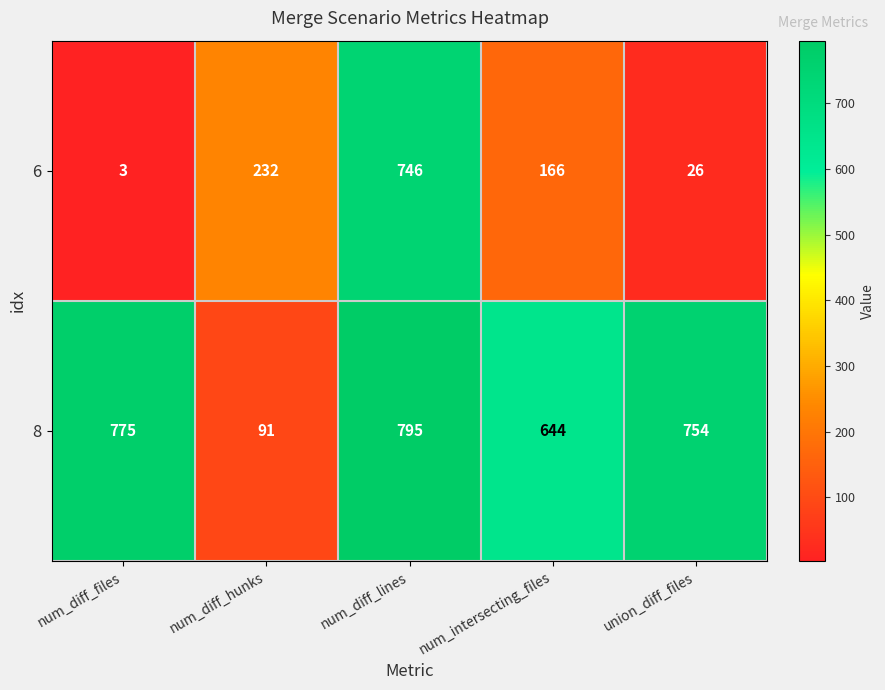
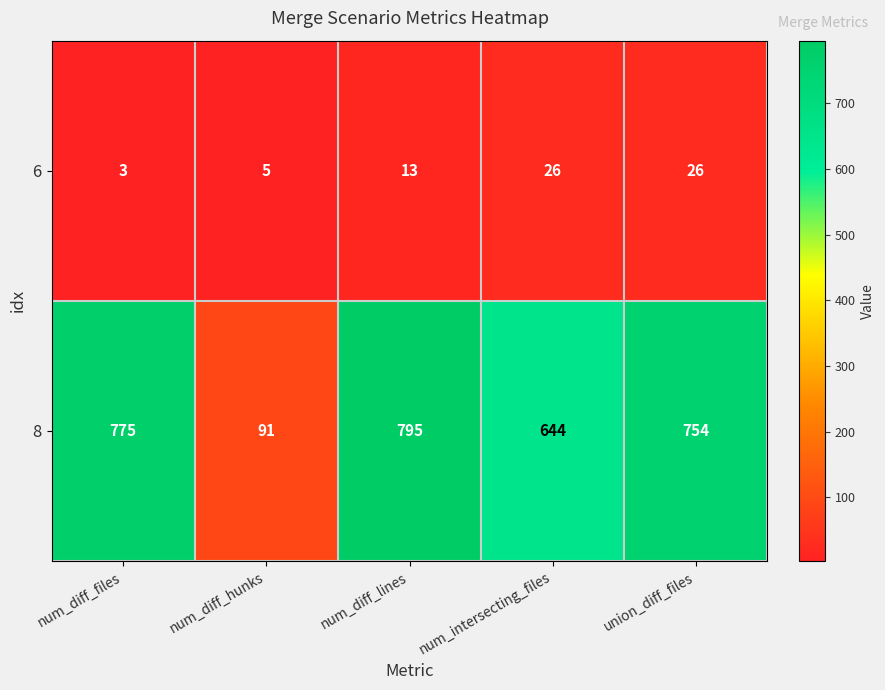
  {
    "6": {
      "num_diff_files": 3,
-     "num_diff_hunks": 232,
-     "num_diff_lines": 746,
-     "num_intersecting_files": 166,
+     "num_diff_hunks": 5,
+     "num_diff_lines": 13,
+     "num_intersecting_files": 26,
      "union_diff_files": 26
    },
    "8": {
      "num_diff_files": 775,
      "num_diff_hunks": 91,
      "num_diff_lines": 795,
      "num_intersecting_files": 644,
      "union_diff_files": 754
    }
  }
